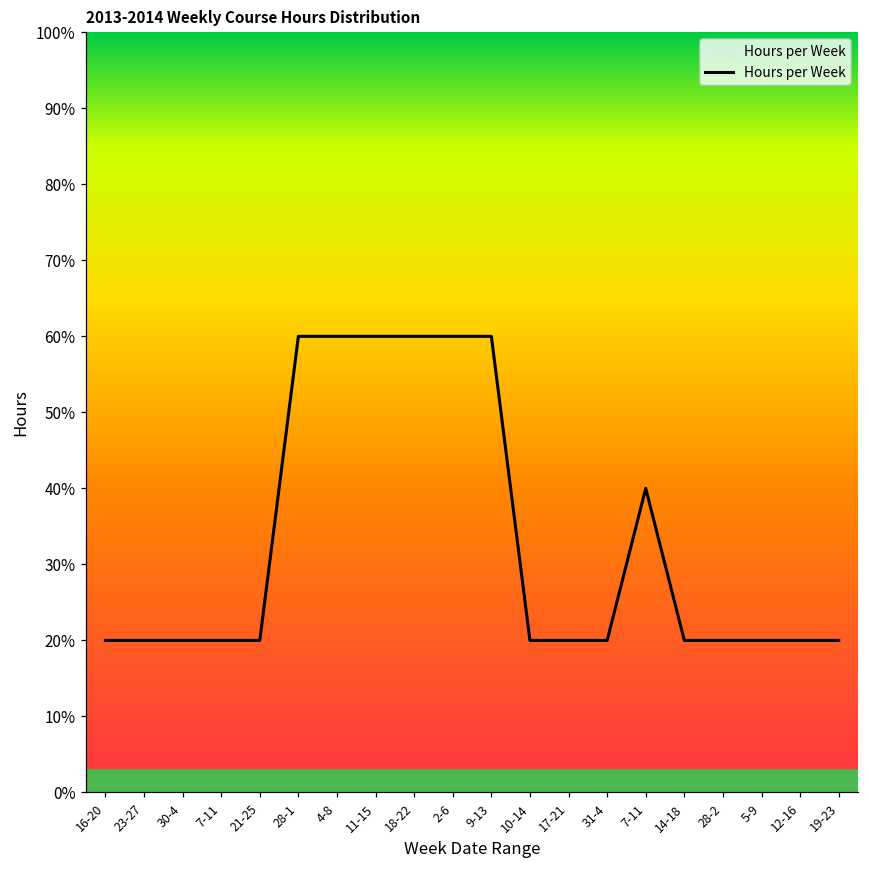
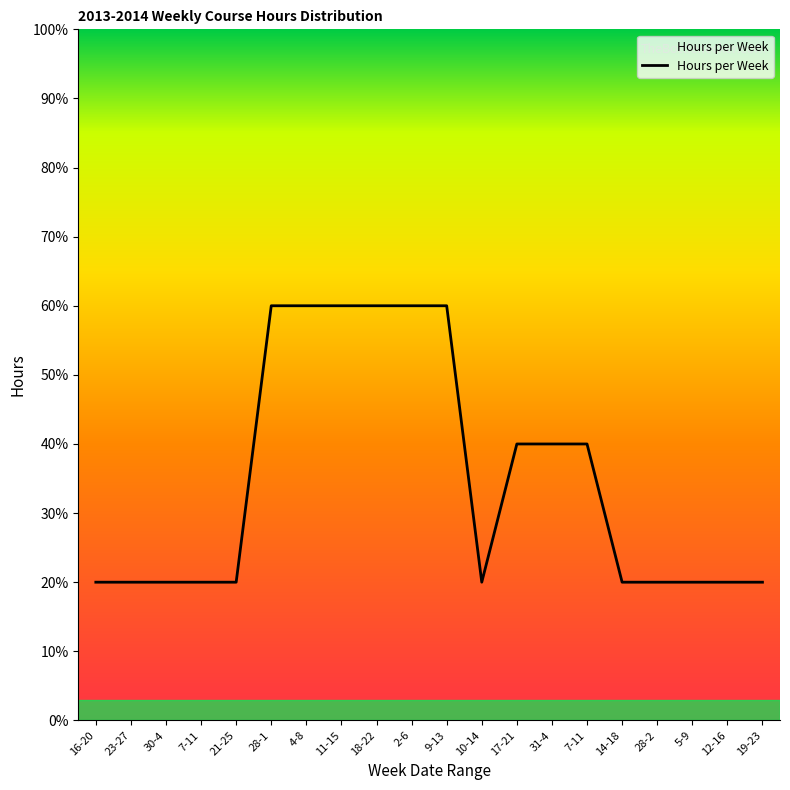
  {
    "16-20": "20%",
    "23-27": "20%",
    "30-4": "20%",
    "21-25": "20%",
    "28-1": "60%",
    "4-8": "60%",
    "11-15": "60%",
    "18-22": "60%",
    "2-6": "60%",
    "9-13": "60%",
    "10-14": "20%",
-   "17-21": "20%",
-   "31-4": "20%",
+   "17-21": "40%",
+   "31-4": "40%",
    "14-18": "20%",
    "28-2": "20%",
    "5-9": "20%",
    "12-16": "20%",
    "19-23": "20%"
  }
